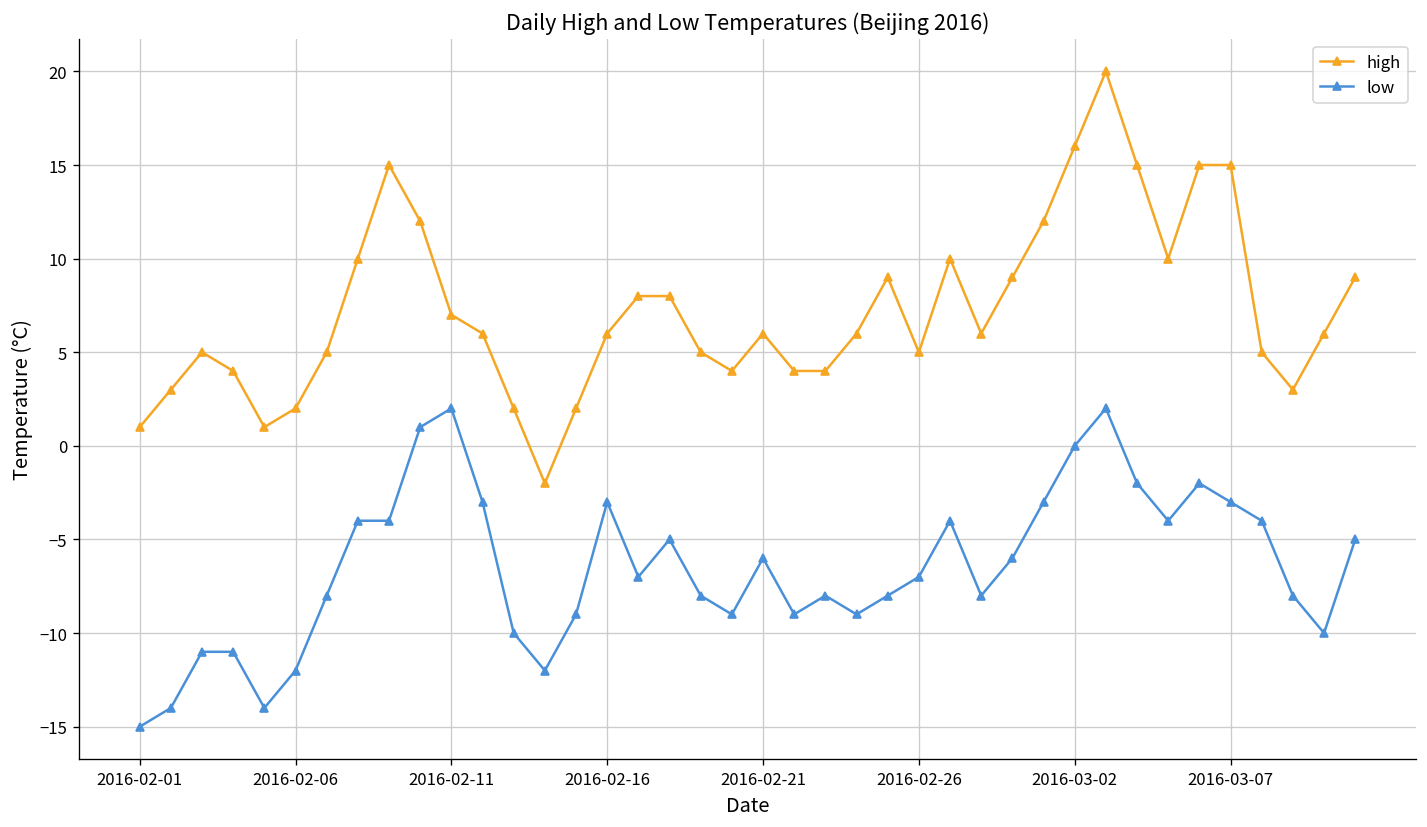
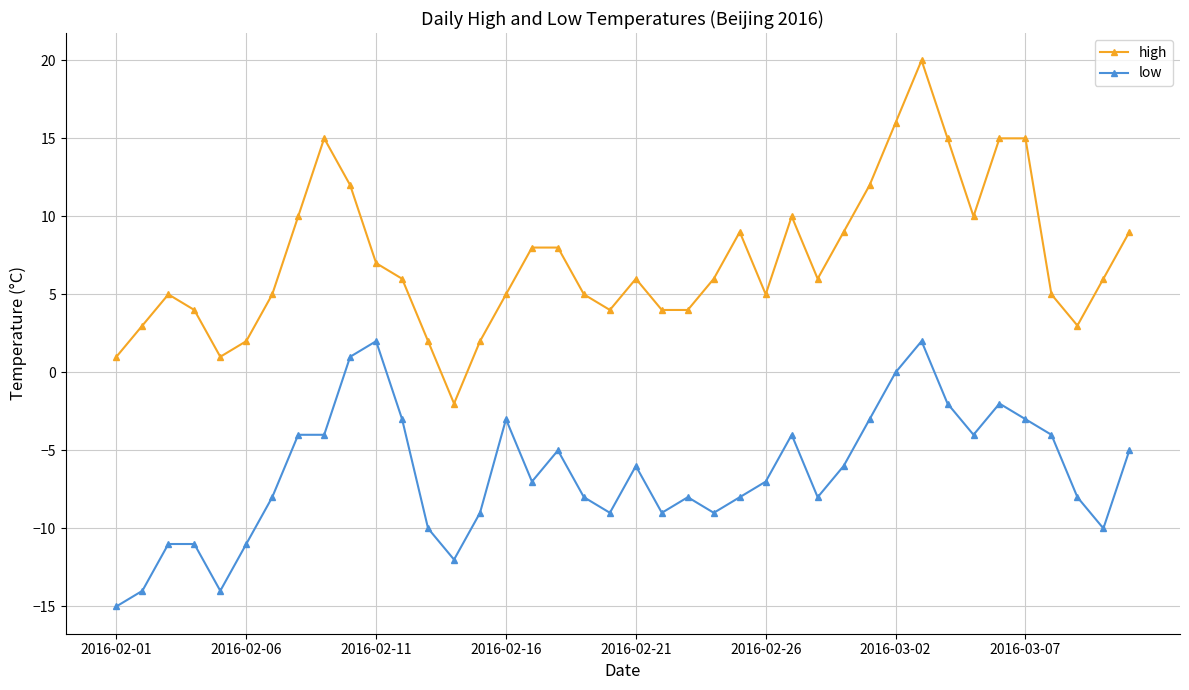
  {
    "high": {
      "2016-02-01": 1,
      "2016-02-06": 2,
      "2016-02-11": 7,
-     "2016-02-16": 6,
+     "2016-02-16": 5,
      "2016-02-21": 6,
      "2016-02-26": 5,
      "2016-03-02": 16,
      "2016-03-07": 15
    },
    "low": {
      "2016-02-01": -15,
-     "2016-02-06": -12,
+     "2016-02-06": -11,
      "2016-02-11": 2,
      "2016-02-16": -3,
      "2016-02-21": -6,
      "2016-02-26": -7,
      "2016-03-02": 0,
      "2016-03-07": -3
    }
  }
